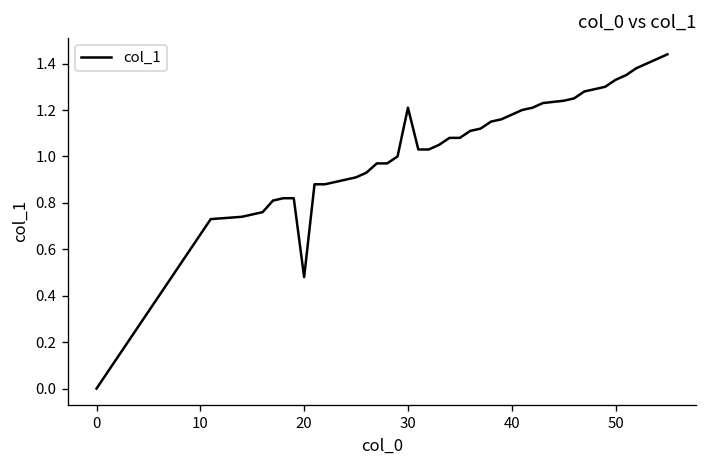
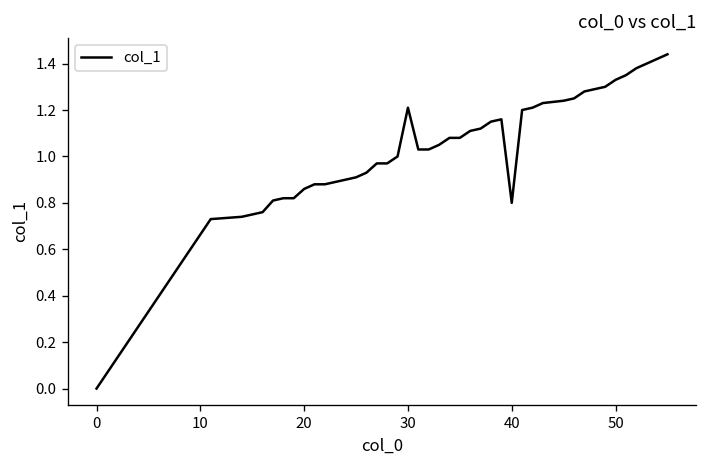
  {
    "0": 0.00,
-   "20": 0.48,
+   "20": 0.86,
    "30": 1.21,
-   "40": 1.18,
+   "40": 0.80,
    "50": 1.33
  }
